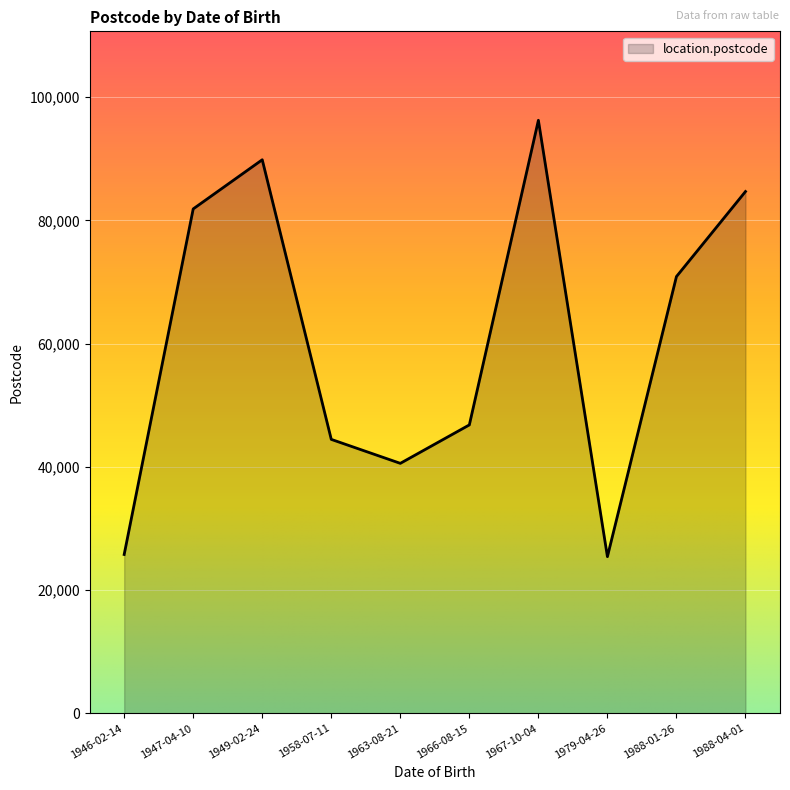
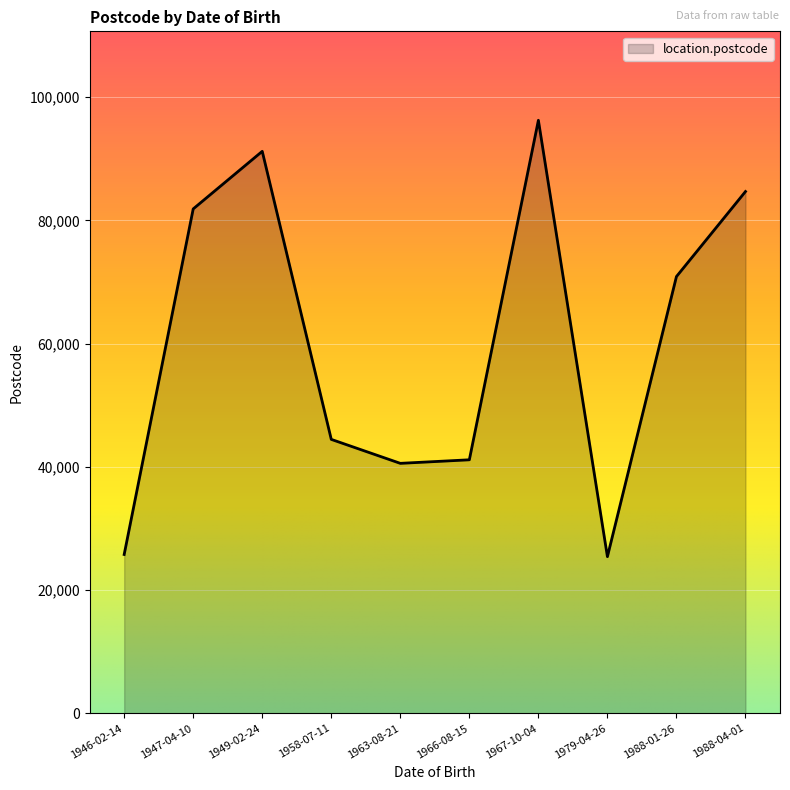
  {
    "1946-02-14": "26,000",
    "1947-04-10": "82,000",
-   "1949-02-24": "90,000",
+   "1949-02-24": "91,000",
    "1958-07-11": "44,000",
    "1963-08-21": "41,000",
-   "1966-08-15": "47,000",
+   "1966-08-15": "41,000",
    "1967-10-04": "96,000",
    "1979-04-26": "25,000",
    "1988-01-26": "71,000",
    "1988-04-01": "85,000"
  }
